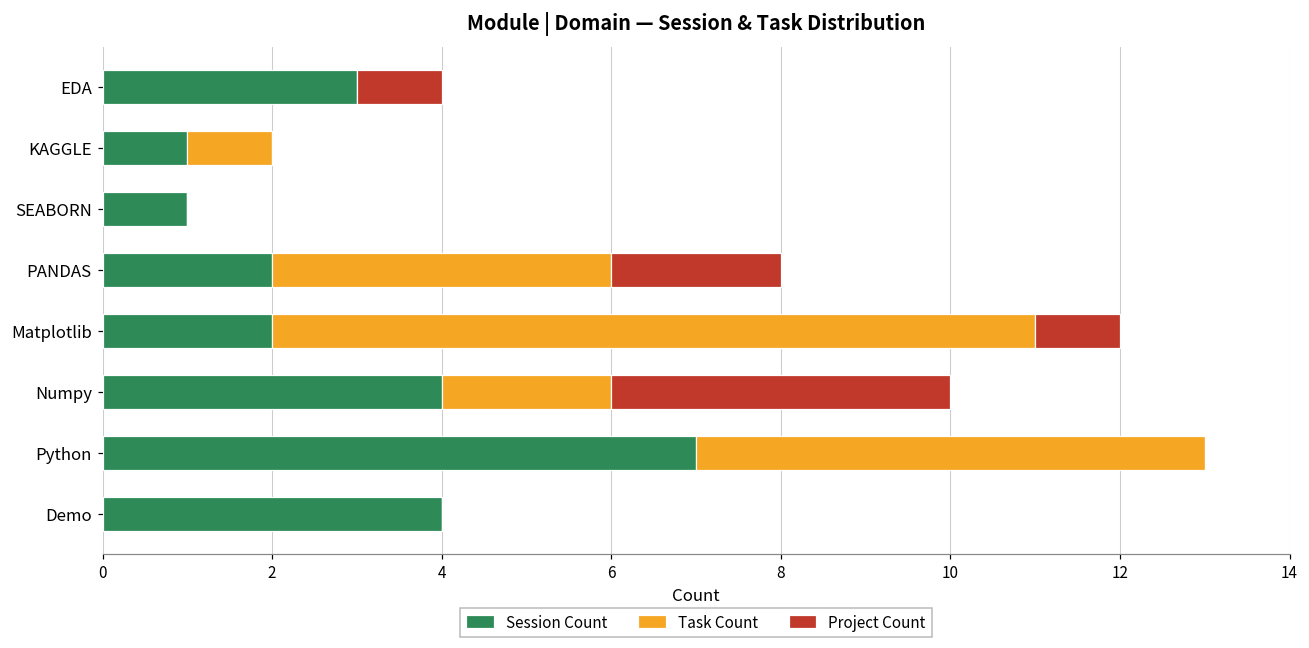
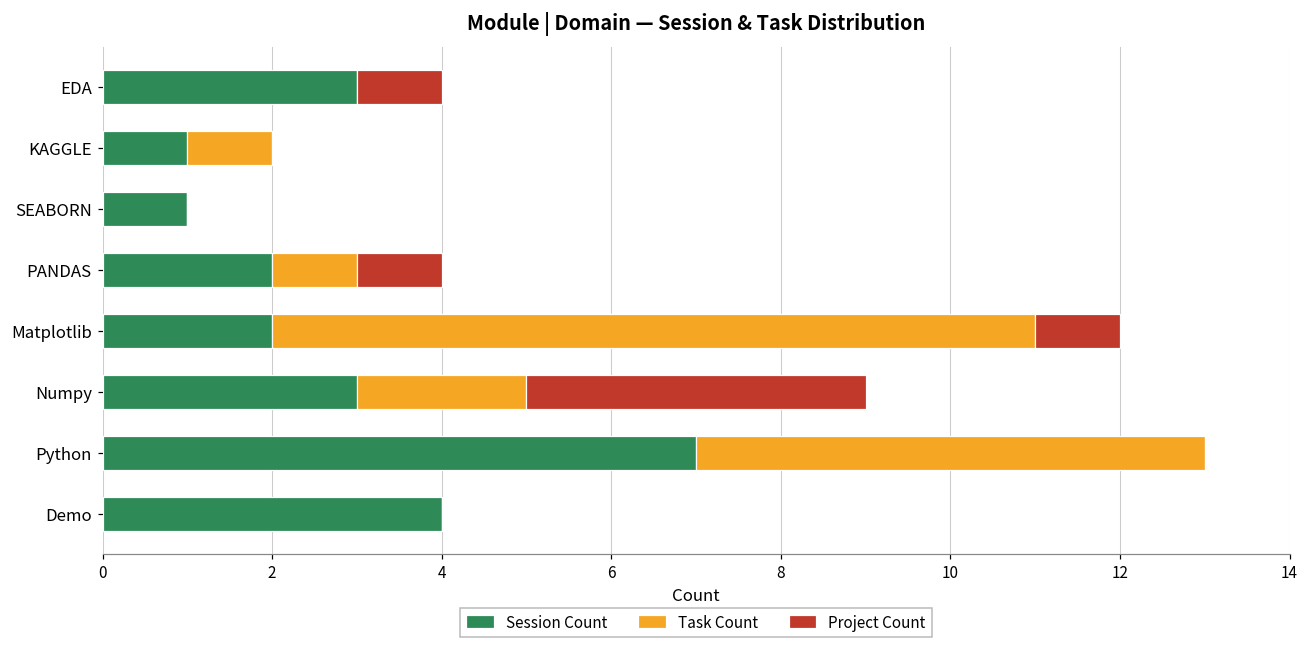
  {
    "Session Count": {
      "EDA": 3,
      "KAGGLE": 1,
      "SEABORN": 1,
      "PANDAS": 2,
      "Matplotlib": 2,
-     "Numpy": 4,
+     "Numpy": 3,
      "Python": 7,
      "Demo": 4
    },
    "Task Count": {
      "EDA": 0,
      "KAGGLE": 1,
      "SEABORN": 0,
-     "PANDAS": 4,
+     "PANDAS": 1,
      "Matplotlib": 9,
      "Numpy": 2,
      "Python": 6,
      "Demo": 0
    },
    "Project Count": {
      "EDA": 1,
      "KAGGLE": 0,
      "SEABORN": 0,
-     "PANDAS": 2,
+     "PANDAS": 1,
      "Matplotlib": 1,
      "Numpy": 4,
      "Python": 0,
      "Demo": 0
    }
  }
